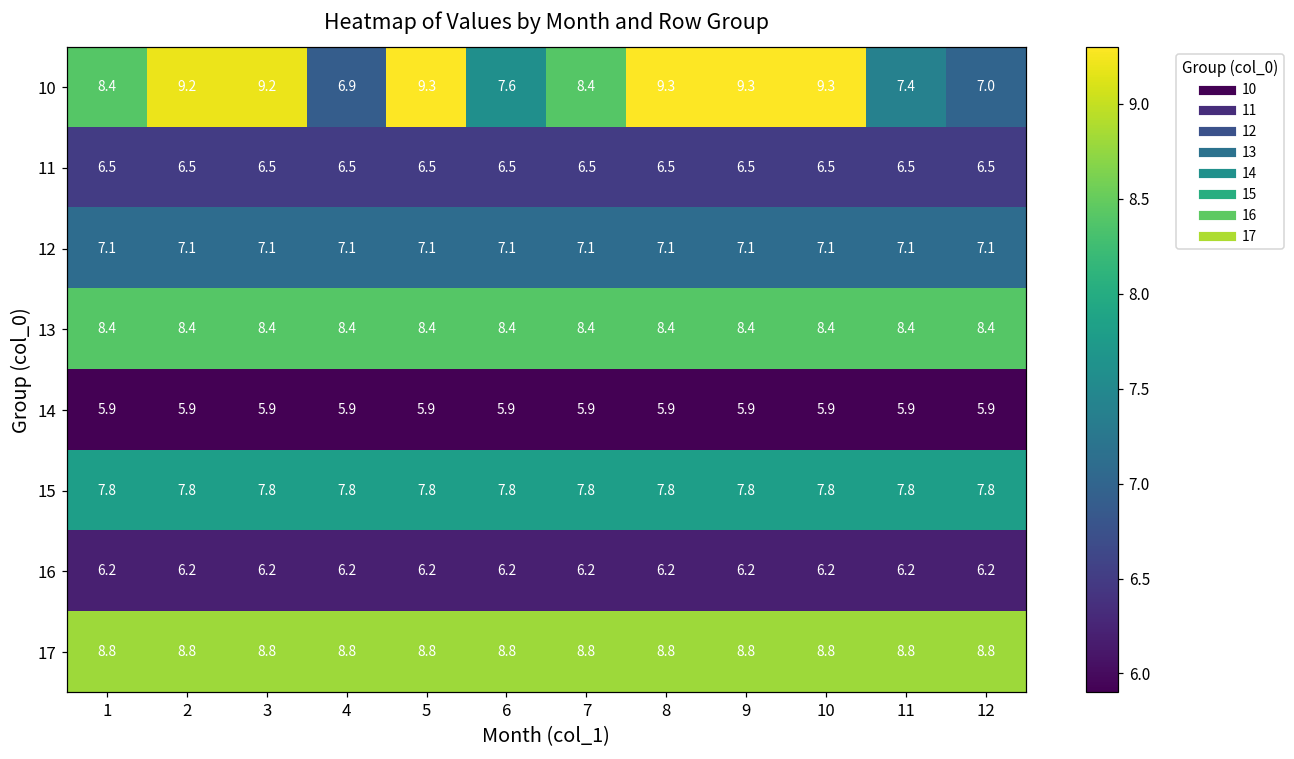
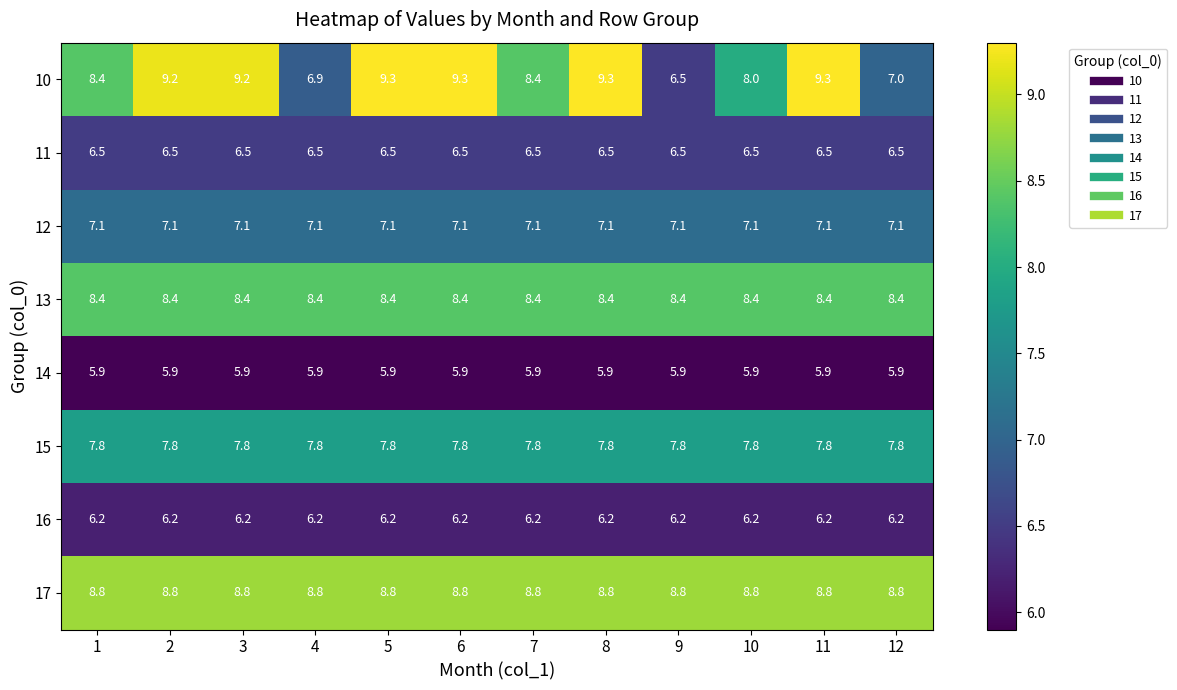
  {
    "10": {
      "1": 8.4,
      "2": 9.2,
      "3": 9.2,
      "4": 6.9,
      "5": 9.3,
-     "6": 7.6,
+     "6": 9.3,
      "7": 8.4,
      "8": 9.3,
-     "9": 9.3,
-     "10": 9.3,
-     "11": 7.4,
+     "9": 6.5,
+     "10": 8.0,
+     "11": 9.3,
      "12": 7.0
    },
    "11": {
      "1": 6.5,
      "2": 6.5,
      "3": 6.5,
      "4": 6.5,
      "5": 6.5,
      "6": 6.5,
      "7": 6.5,
      "8": 6.5,
      "9": 6.5,
      "10": 6.5,
      "11": 6.5,
      "12": 6.5
    },
    "12": {
      "1": 7.1,
      "2": 7.1,
      "3": 7.1,
      "4": 7.1,
      "5": 7.1,
      "6": 7.1,
      "7": 7.1,
      "8": 7.1,
      "9": 7.1,
      "10": 7.1,
      "11": 7.1,
      "12": 7.1
    },
    "13": {
      "1": 8.4,
      "2": 8.4,
      "3": 8.4,
      "4": 8.4,
      "5": 8.4,
      "6": 8.4,
      "7": 8.4,
      "8": 8.4,
      "9": 8.4,
      "10": 8.4,
      "11": 8.4,
      "12": 8.4
    },
    "14": {
      "1": 5.9,
      "2": 5.9,
      "3": 5.9,
      "4": 5.9,
      "5": 5.9,
      "6": 5.9,
      "7": 5.9,
      "8": 5.9,
      "9": 5.9,
      "10": 5.9,
      "11": 5.9,
      "12": 5.9
    },
    "15": {
      "1": 7.8,
      "2": 7.8,
      "3": 7.8,
      "4": 7.8,
      "5": 7.8,
      "6": 7.8,
      "7": 7.8,
      "8": 7.8,
      "9": 7.8,
      "10": 7.8,
      "11": 7.8,
      "12": 7.8
    },
    "16": {
      "1": 6.2,
      "2": 6.2,
      "3": 6.2,
      "4": 6.2,
      "5": 6.2,
      "6": 6.2,
      "7": 6.2,
      "8": 6.2,
      "9": 6.2,
      "10": 6.2,
      "11": 6.2,
      "12": 6.2
    },
    "17": {
      "1": 8.8,
      "2": 8.8,
      "3": 8.8,
      "4": 8.8,
      "5": 8.8,
      "6": 8.8,
      "7": 8.8,
      "8": 8.8,
      "9": 8.8,
      "10": 8.8,
      "11": 8.8,
      "12": 8.8
    }
  }
